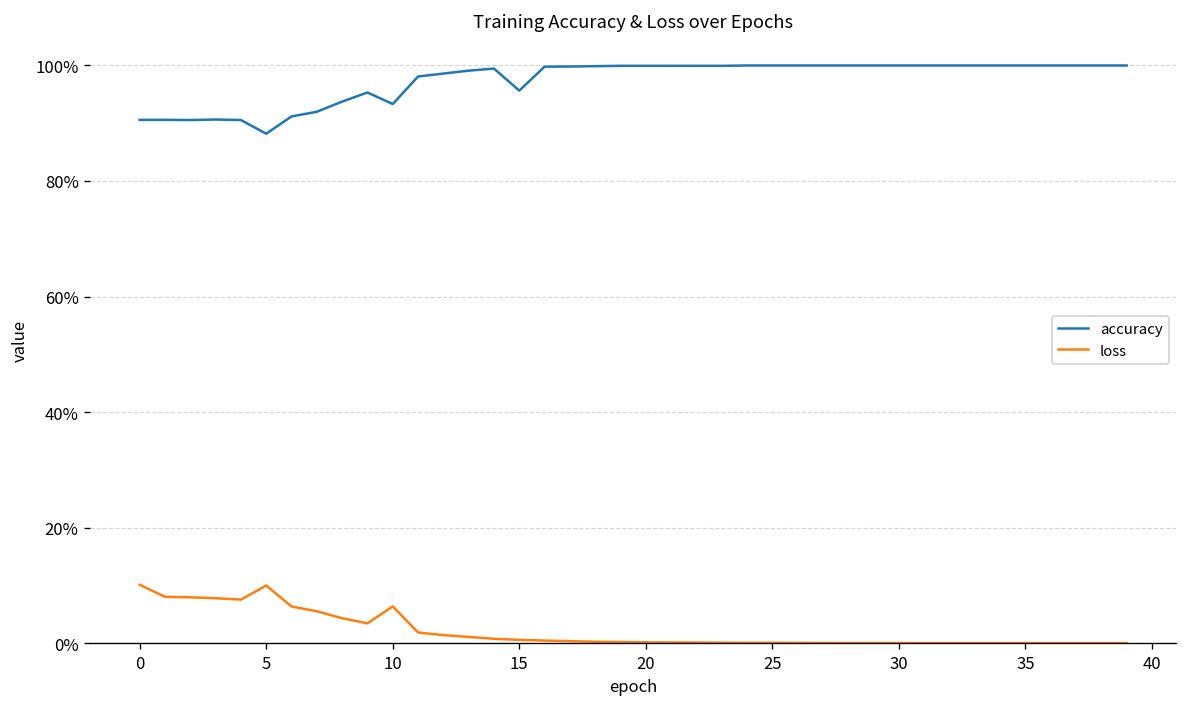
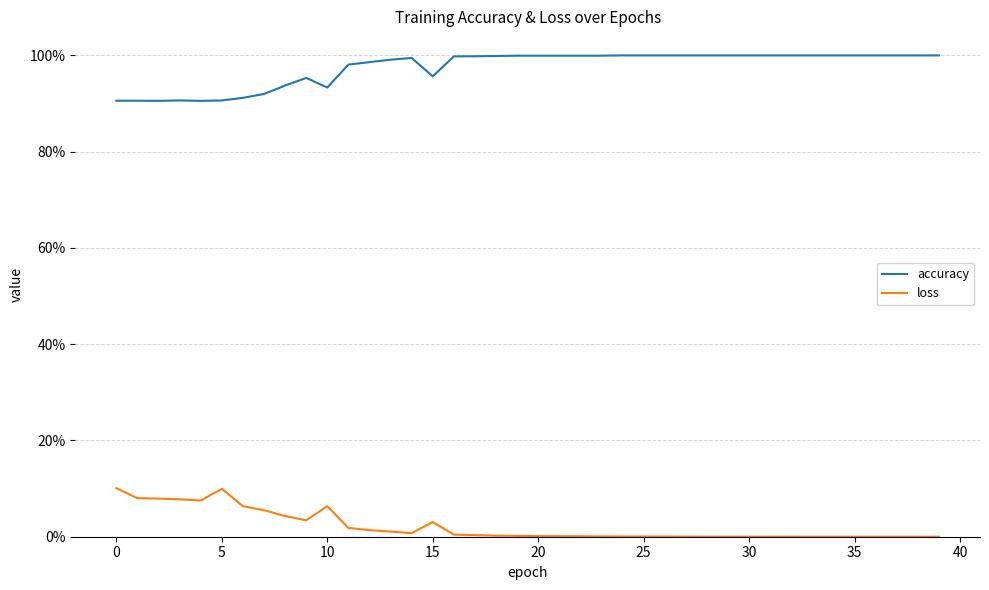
  {
    "accuracy": {
      "0": "91%",
-     "5": "88%",
+     "5": "91%",
      "10": "93%",
      "15": "96%",
      "20": "100%",
      "25": "100%",
      "30": "100%",
      "35": "100%"
    },
    "loss": {
      "0": "10%",
      "5": "10%",
      "10": "6%",
-     "15": "1%",
+     "15": "3%",
      "20": "0%",
      "25": "0%",
      "30": "0%",
      "35": "0%"
    }
  }
